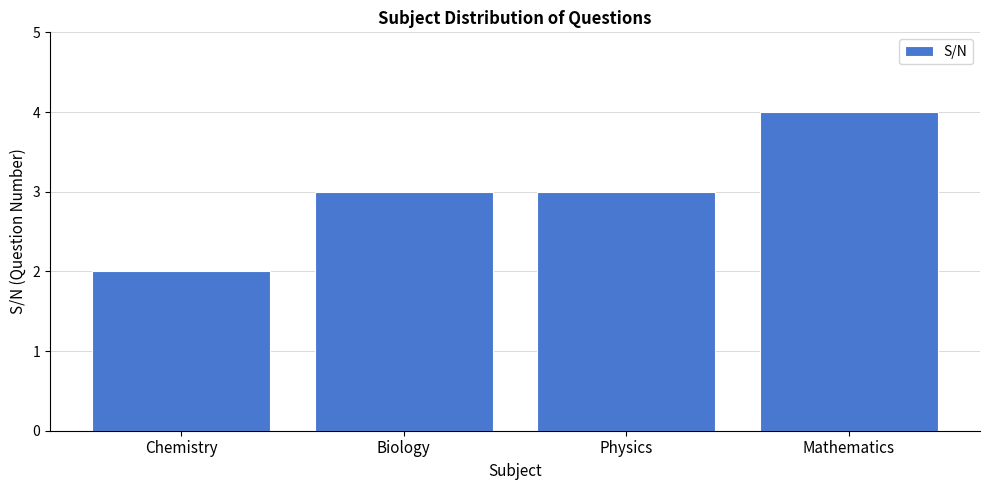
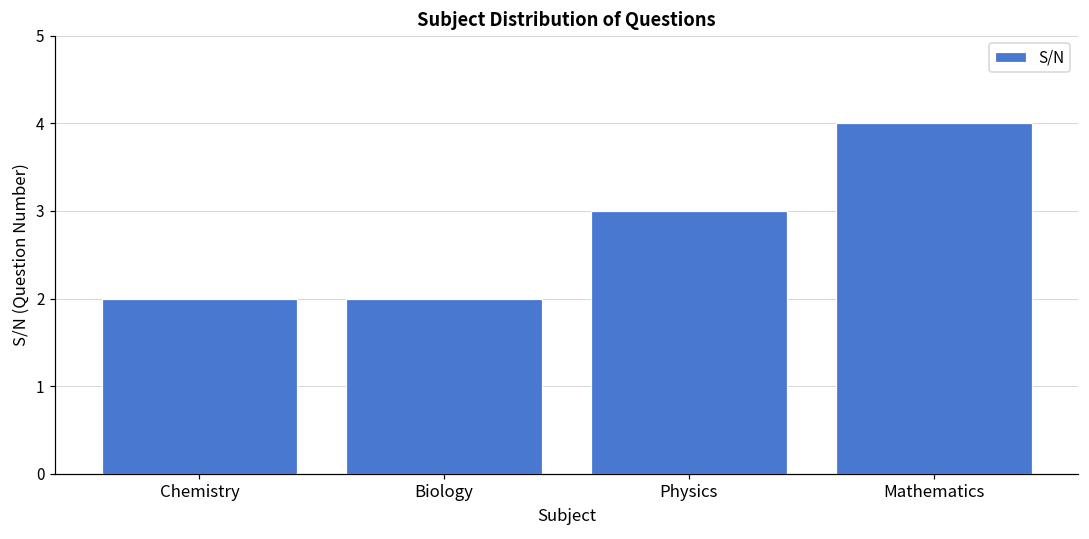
  {
    "Chemistry": 2,
-   "Biology": 3,
+   "Biology": 2,
    "Physics": 3,
    "Mathematics": 4
  }
